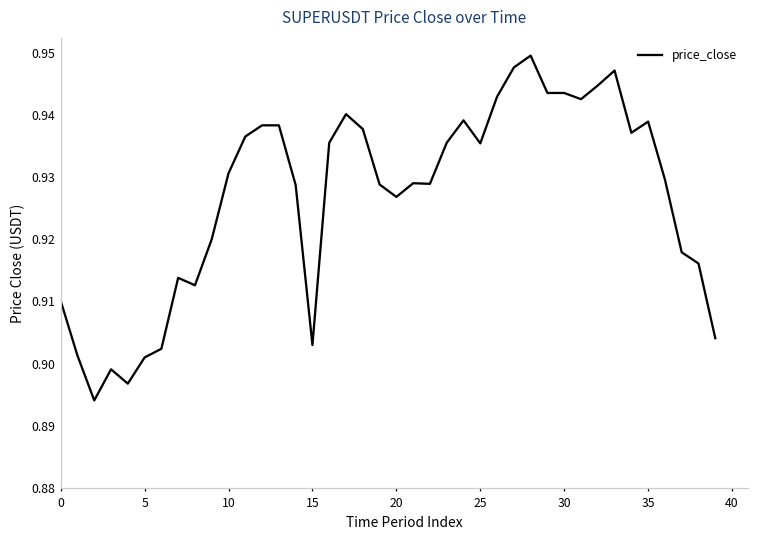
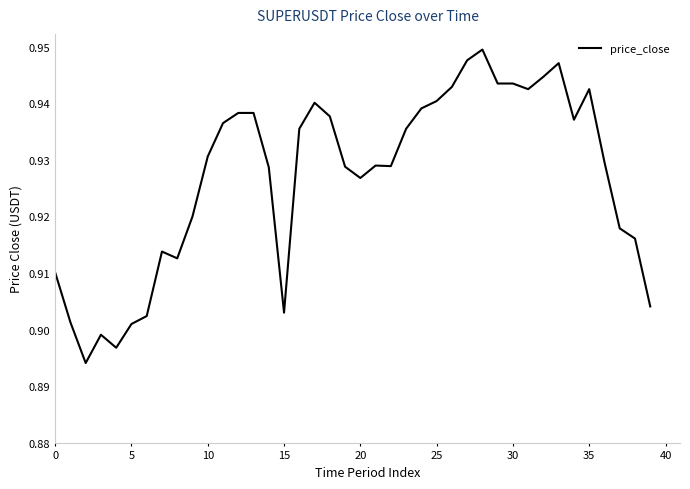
  {
    "0": 0.910,
    "5": 0.901,
    "10": 0.931,
    "15": 0.903,
    "20": 0.927,
-   "25": 0.935,
+   "25": 0.940,
    "30": 0.944,
-   "35": 0.939
+   "35": 0.943
  }
